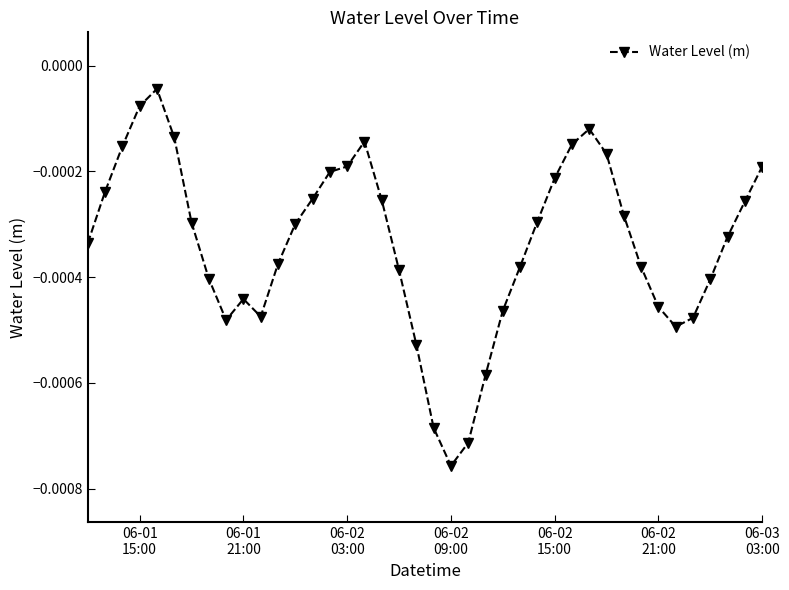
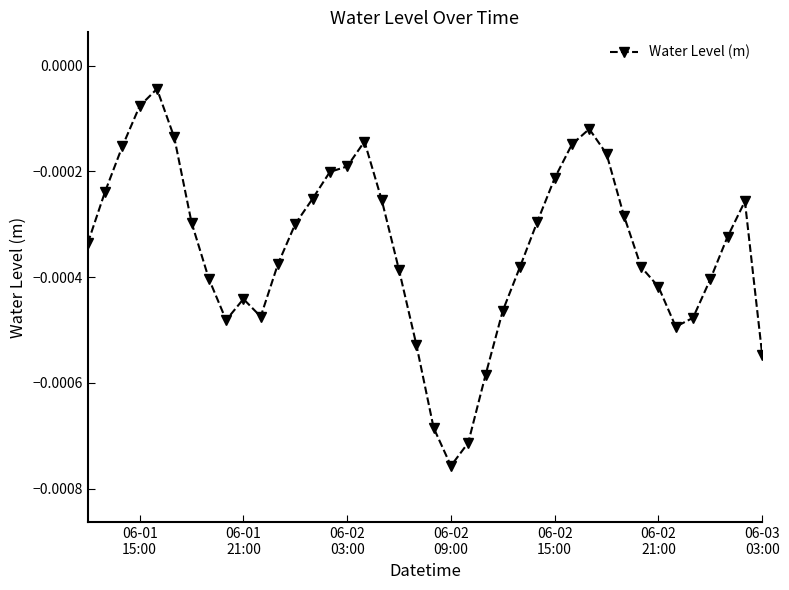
  {
    "06-01 15:00": -0.00008,
    "06-01 21:00": -0.00044,
    "06-02 03:00": -0.00019,
    "06-02 09:00": -0.00076,
    "06-02 15:00": -0.00021,
-   "06-02 21:00": -0.00046,
-   "06-03 03:00": -0.00019
+   "06-02 21:00": -0.00042,
+   "06-03 03:00": -0.00055
  }
